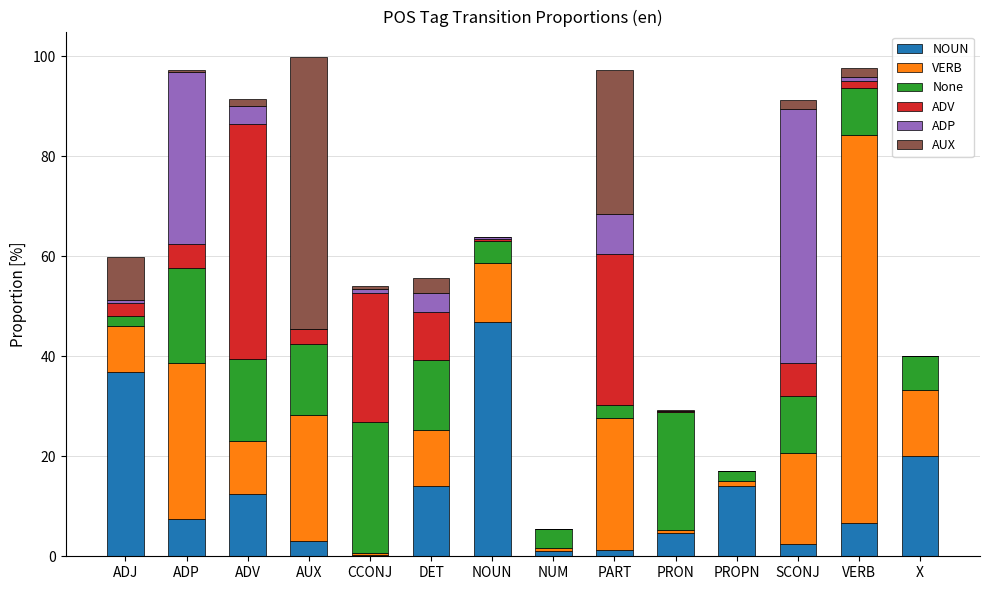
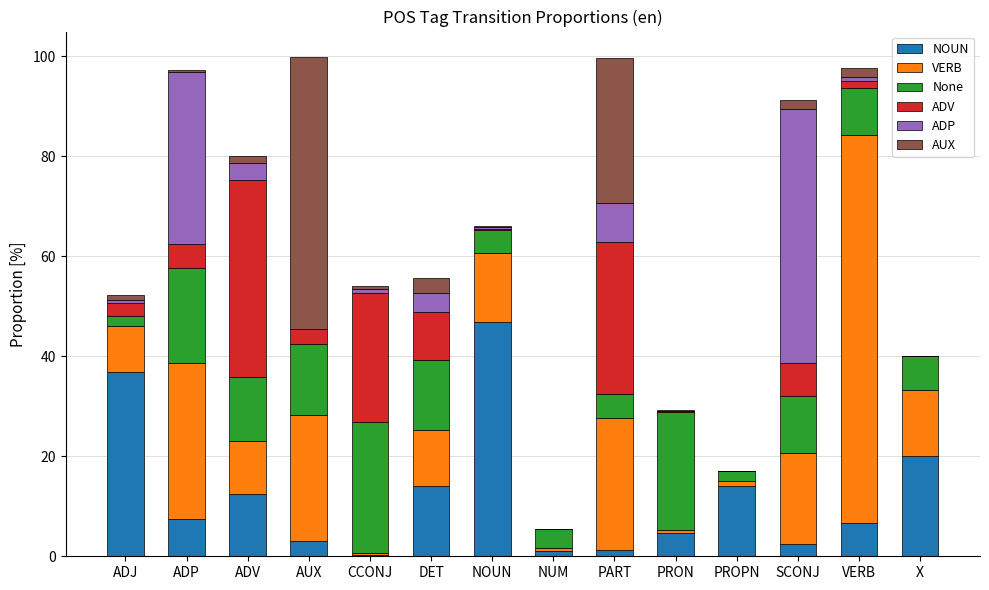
  {
    "NOUN": {
      "ADJ": 37,
      "ADP": 8,
      "ADV": 12,
      "AUX": 3,
      "DET": 14,
      "NOUN": 47,
      "NUM": 1,
      "PART": 1,
      "PRON": 5,
      "PROPN": 14,
      "SCONJ": 3,
      "VERB": 7,
      "X": 20
    },
    "VERB": {
      "ADJ": 9,
      "ADP": 31,
      "ADV": 11,
      "AUX": 25,
      "DET": 11,
-     "NOUN": 12,
+     "NOUN": 14,
      "NUM": 1,
      "PART": 26,
      "PRON": 1,
      "PROPN": 1,
      "SCONJ": 18,
      "VERB": 78,
      "X": 13
    },
    "None": {
      "ADJ": 2,
      "ADP": 19,
-     "ADV": 16,
+     "ADV": 13,
      "AUX": 14,
      "CCONJ": 26,
      "DET": 14,
      "NOUN": 5,
      "NUM": 4,
-     "PART": 3,
+     "PART": 5,
      "PRON": 24,
      "PROPN": 2,
      "SCONJ": 11,
      "VERB": 9,
      "X": 7
    },
    "ADV": {
      "ADJ": 3,
      "ADP": 5,
-     "ADV": 47,
+     "ADV": 39,
      "AUX": 3,
      "CCONJ": 26,
      "DET": 10,
      "NUM": 0,
      "PART": 30,
      "PROPN": 0,
      "SCONJ": 7,
      "VERB": 1,
      "X": 0
    },
    "ADP": {
      "ADJ": 1,
      "ADP": 35,
      "ADV": 4,
      "AUX": 0,
      "CCONJ": 1,
      "DET": 4,
      "NUM": 0,
      "PART": 8,
      "SCONJ": 51,
      "VERB": 1,
      "X": 0
    },
    "AUX": {
-     "ADJ": 9,
+     "ADJ": 1,
      "ADV": 1,
      "AUX": 55,
      "CCONJ": 1,
      "DET": 3,
      "NUM": 0,
      "PART": 29,
      "PROPN": 0,
      "SCONJ": 2,
      "VERB": 2,
      "X": 0
    }
  }
